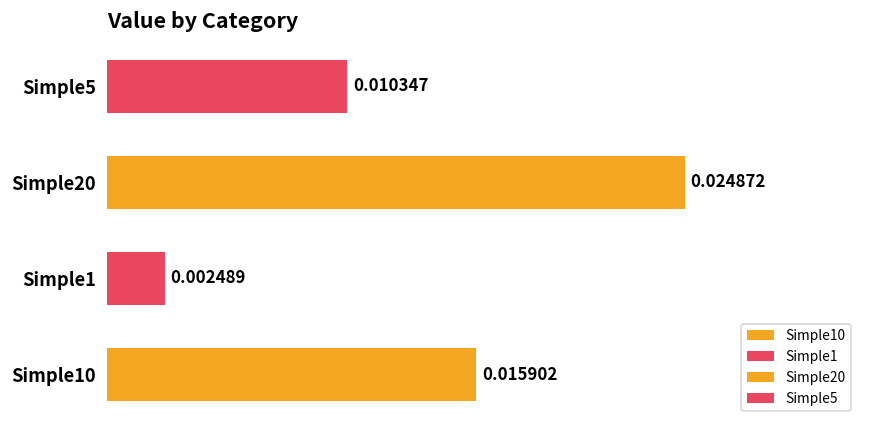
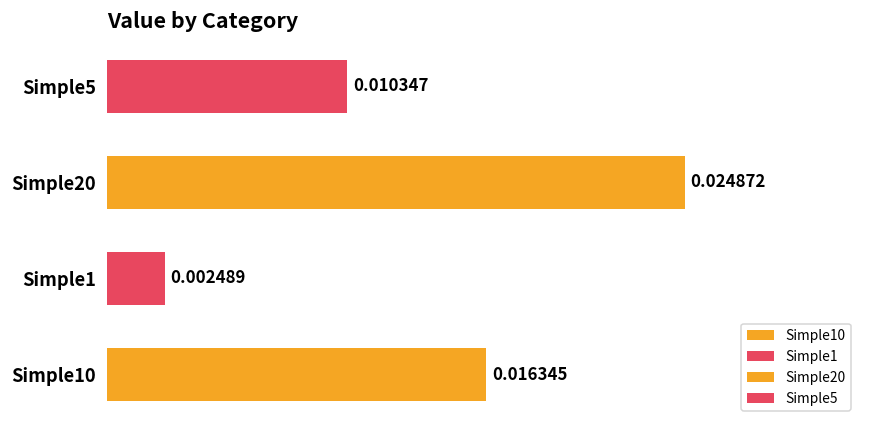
  {
    "Simple5": 0.010347,
    "Simple20": 0.024872,
    "Simple1": 0.002489,
-   "Simple10": 0.015902
+   "Simple10": 0.016345
  }
